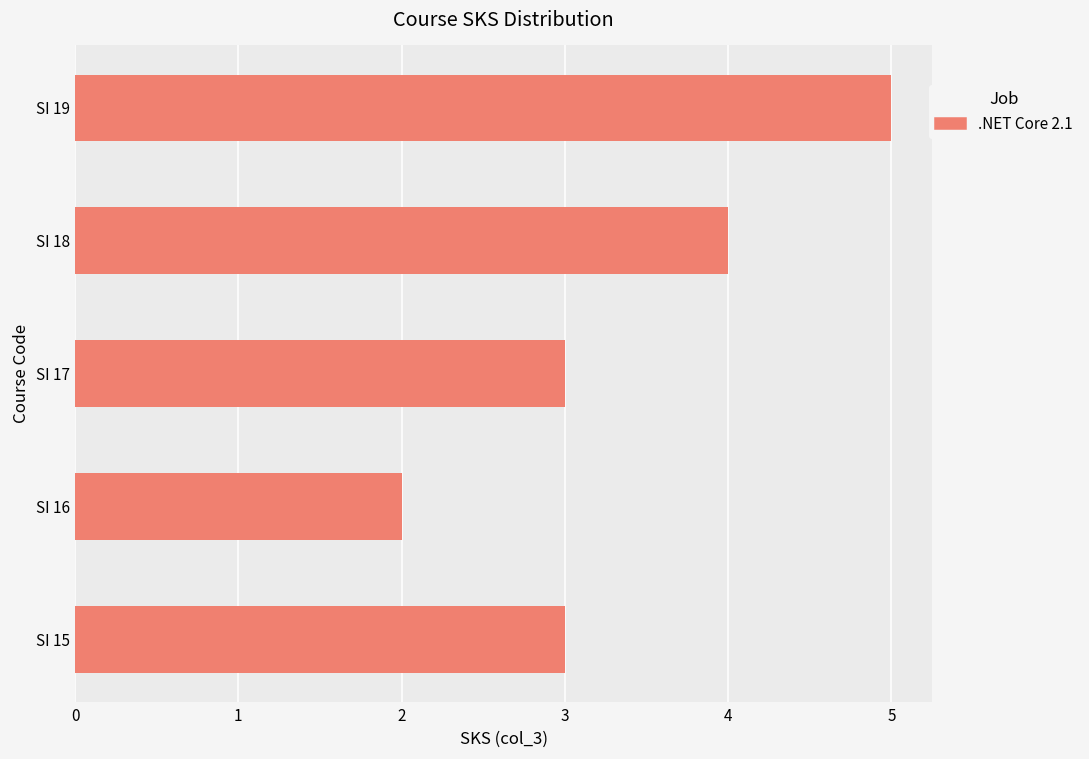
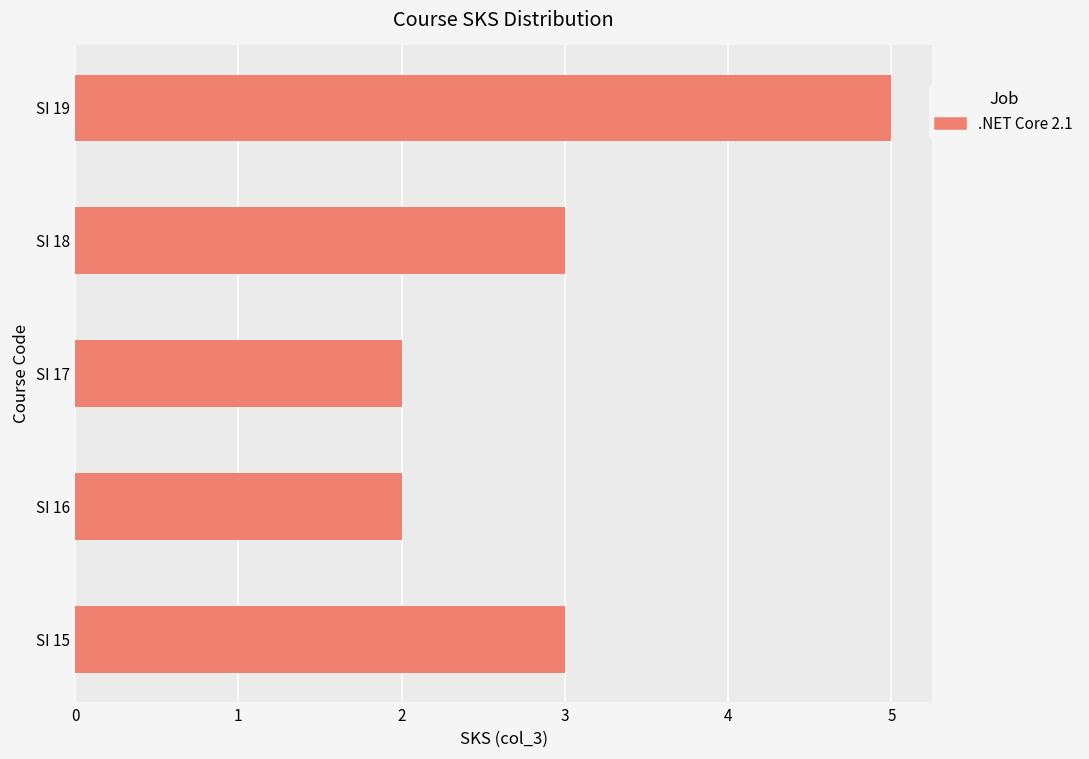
  {
    "SI 19": 5,
-   "SI 18": 4,
-   "SI 17": 3,
+   "SI 18": 3,
+   "SI 17": 2,
    "SI 16": 2,
    "SI 15": 3
  }
